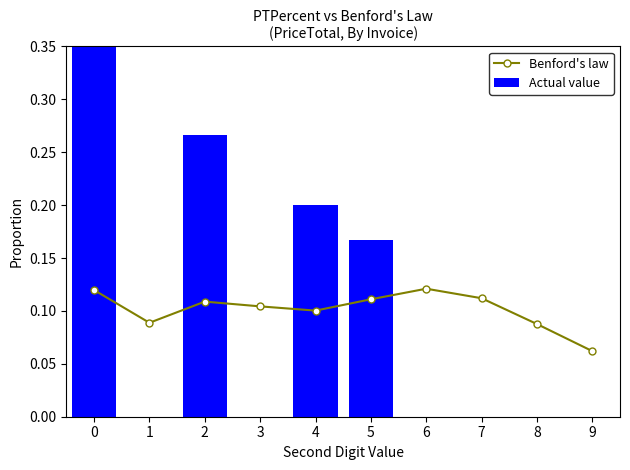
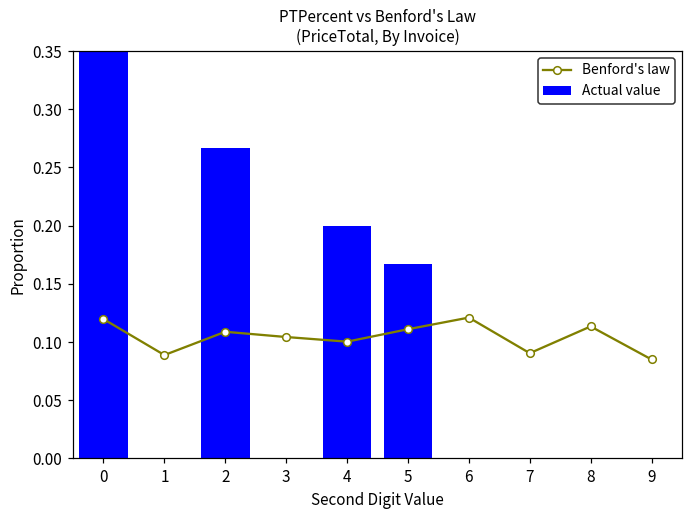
  {
    "Benford's law": {
      "0": 0.120,
      "1": 0.089,
      "2": 0.109,
      "3": 0.104,
      "4": 0.100,
      "5": 0.111,
      "6": 0.121,
-     "7": 0.112,
-     "8": 0.088,
-     "9": 0.062
+     "7": 0.090,
+     "8": 0.113,
+     "9": 0.085
    },
    "Actual value": {
      "1": 0.000,
      "2": 0.267,
      "3": 0.000,
      "4": 0.200,
      "5": 0.167,
      "6": 0.000,
      "7": 0.000,
      "8": 0.000,
      "9": 0.000
    }
  }
